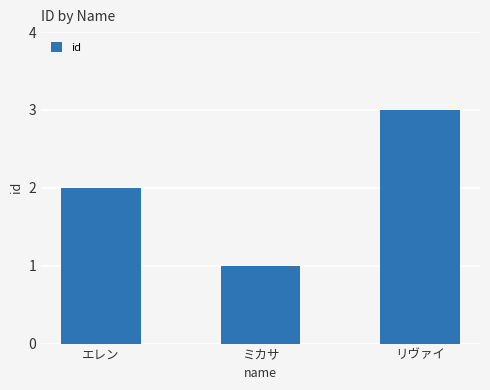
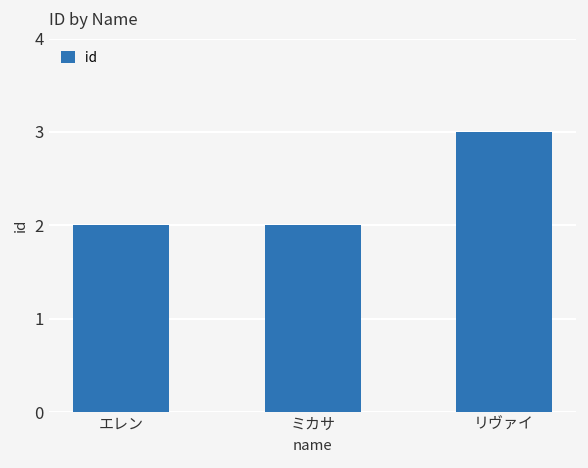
  {
    "エレン": 2,
-   "ミカサ": 1,
+   "ミカサ": 2,
    "リヴァイ": 3
  }
